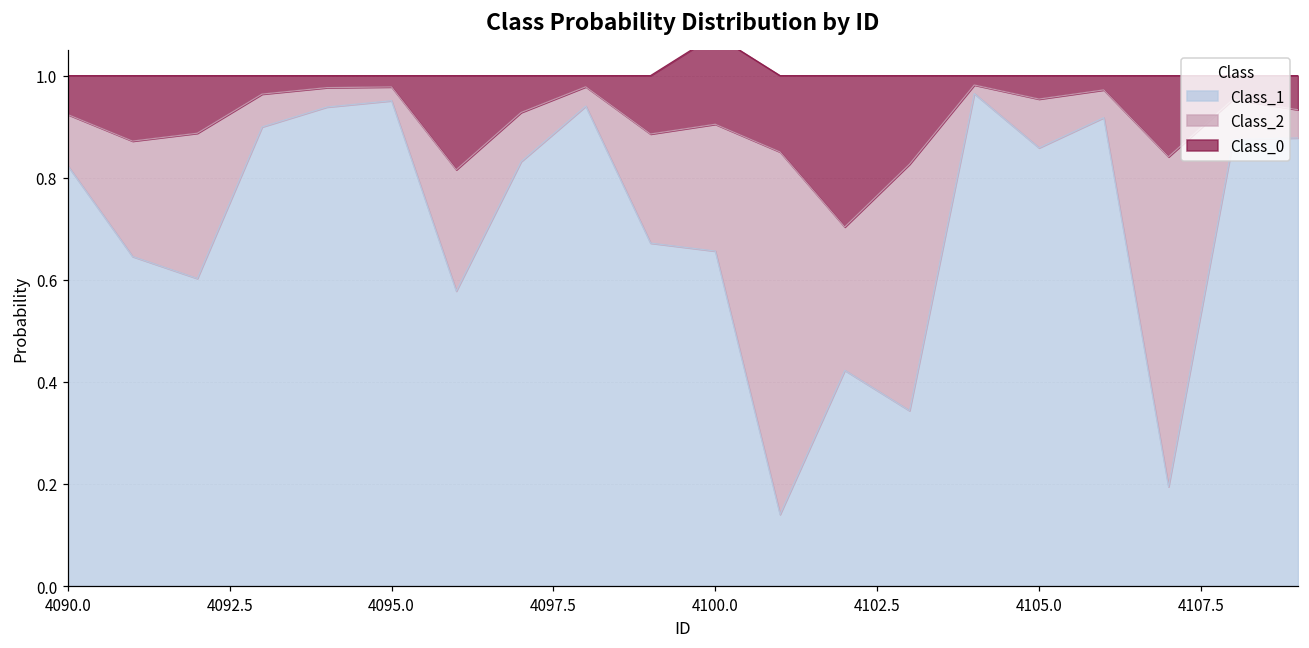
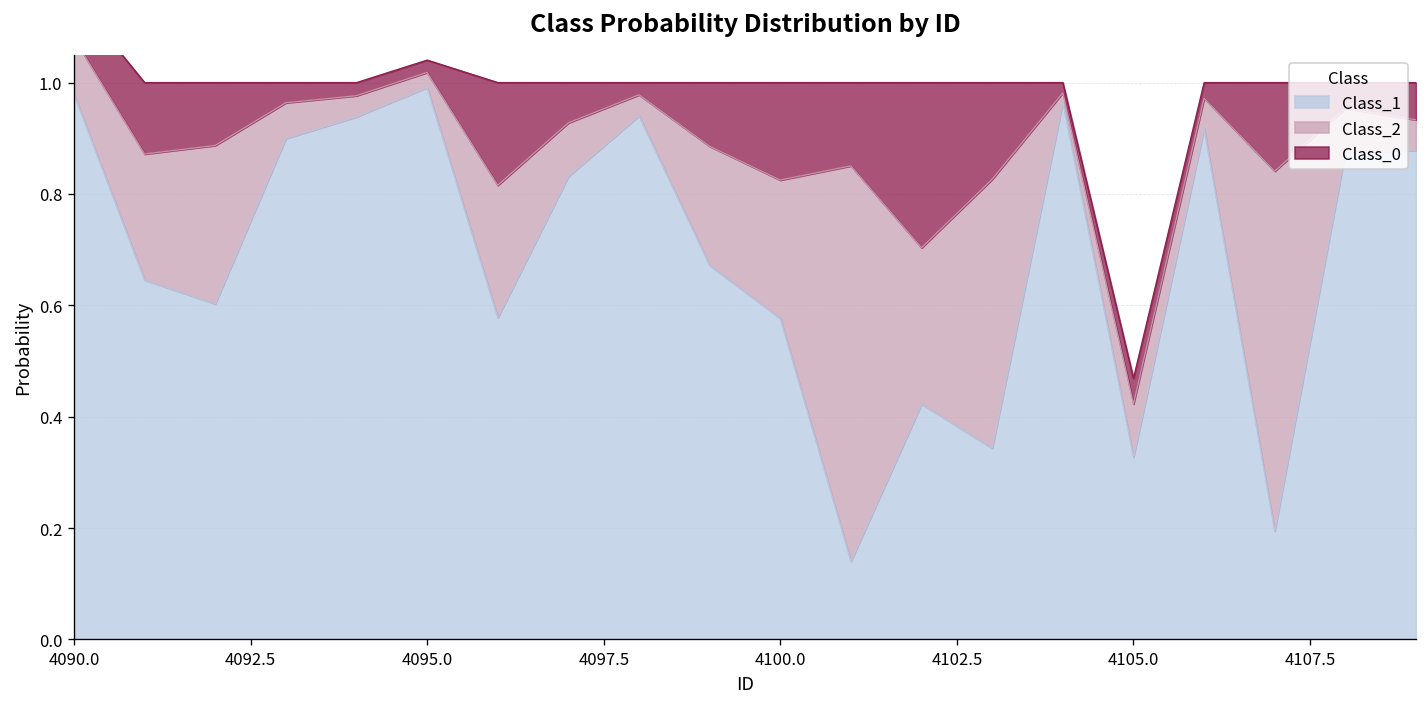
  {
    "Class_1": {
-     "4090.0": 0.82,
-     "4095.0": 0.95,
-     "4100.0": 0.66,
-     "4105.0": 0.86
+     "4090.0": 0.98,
+     "4095.0": 0.99,
+     "4100.0": 0.58,
+     "4105.0": 0.33
    },
    "Class_2": {
      "4095.0": 0.03,
      "4100.0": 0.25,
      "4105.0": 0.10
    },
    "Class_0": {
      "4095.0": 0.02,
      "4105.0": 0.05
    }
  }
